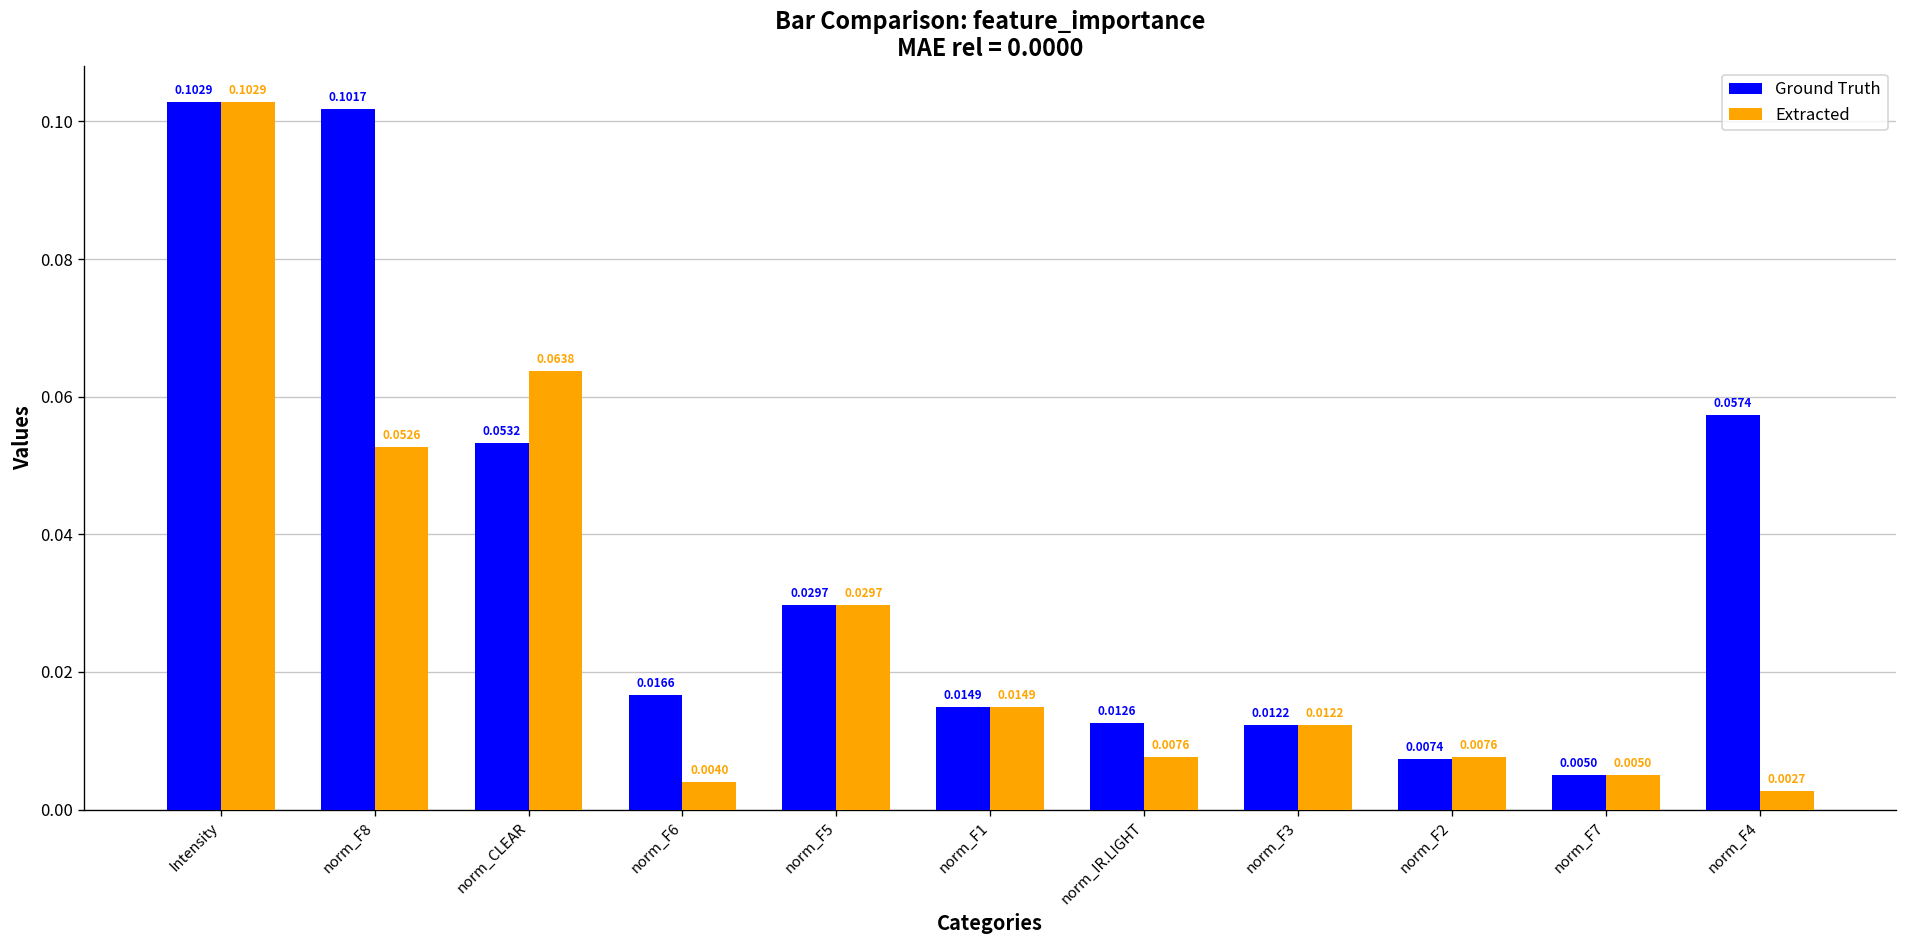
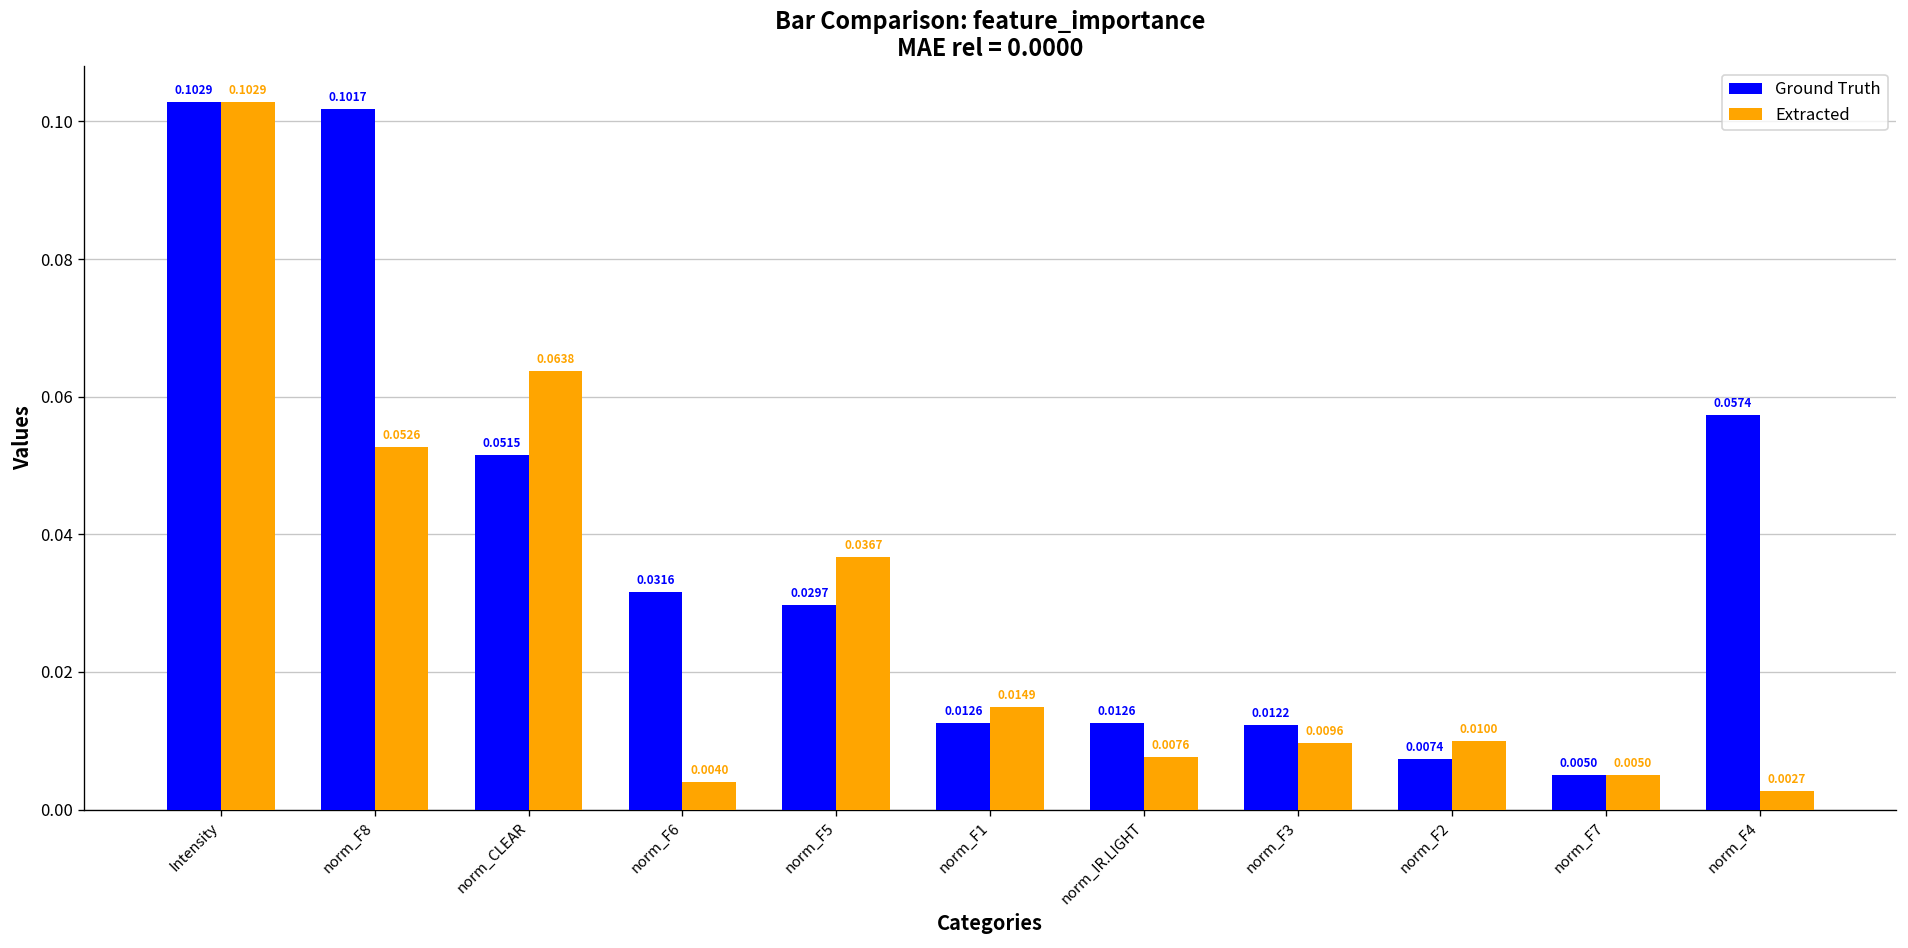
  {
    "Ground Truth": {
      "Intensity": 0.1029,
      "norm_F8": 0.1017,
-     "norm_CLEAR": 0.0532,
-     "norm_F6": 0.0166,
+     "norm_CLEAR": 0.0515,
+     "norm_F6": 0.0316,
      "norm_F5": 0.0297,
-     "norm_F1": 0.0149,
+     "norm_F1": 0.0126,
      "norm_IR.LIGHT": 0.0126,
      "norm_F3": 0.0122,
      "norm_F2": 0.0074,
      "norm_F7": 0.0050,
      "norm_F4": 0.0574
    },
    "Extracted": {
      "Intensity": 0.1029,
      "norm_F8": 0.0526,
      "norm_CLEAR": 0.0638,
      "norm_F6": 0.0040,
-     "norm_F5": 0.0297,
+     "norm_F5": 0.0367,
      "norm_F1": 0.0149,
      "norm_IR.LIGHT": 0.0076,
-     "norm_F3": 0.0122,
-     "norm_F2": 0.0076,
+     "norm_F3": 0.0096,
+     "norm_F2": 0.0100,
      "norm_F7": 0.0050,
      "norm_F4": 0.0027
    }
  }
